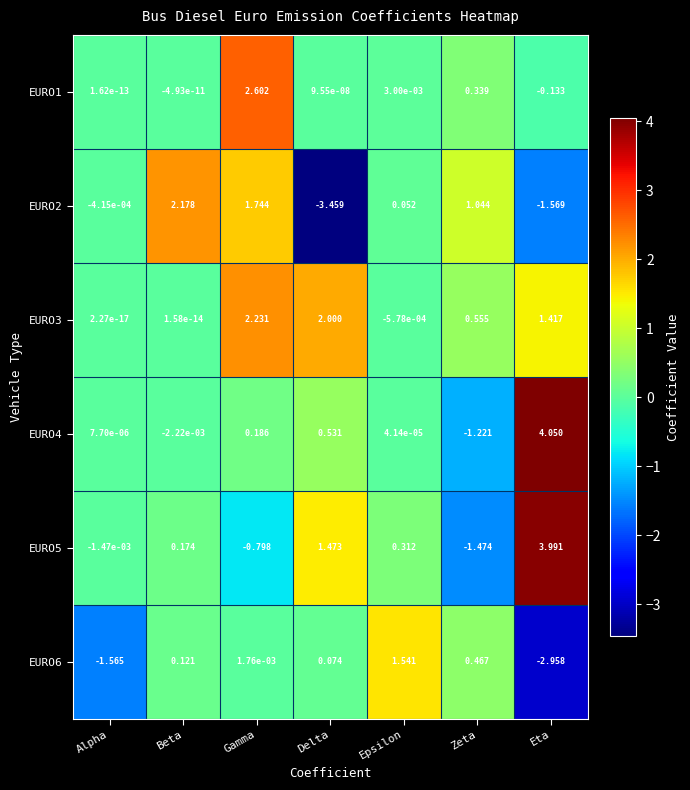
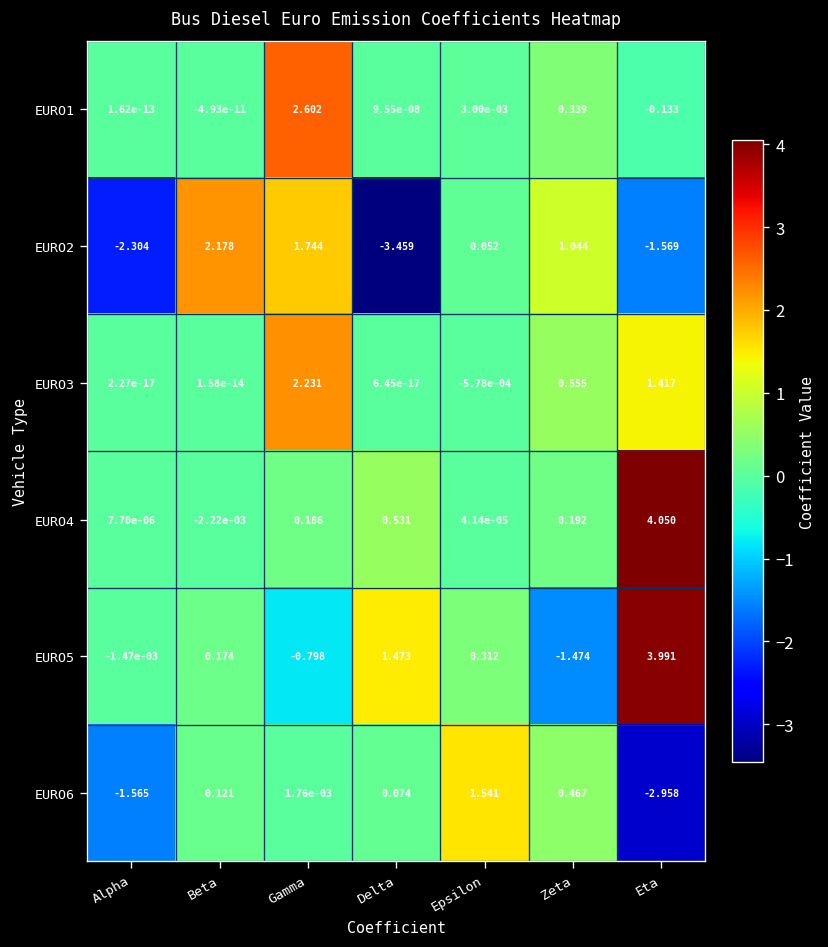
  {
    "EURO1": {
      "Alpha": "1.62e-13",
      "Beta": "-4.93e-11",
      "Gamma": "2.602",
      "Delta": "9.55e-08",
      "Epsilon": "3.00e-03",
      "Zeta": "0.339",
      "Eta": "-0.133"
    },
    "EURO2": {
-     "Alpha": "-4.15e-04",
+     "Alpha": "-2.304",
      "Beta": "2.178",
      "Gamma": "1.744",
      "Delta": "-3.459",
      "Epsilon": "0.052",
      "Zeta": "1.044",
      "Eta": "-1.569"
    },
    "EURO3": {
      "Alpha": "2.27e-17",
      "Beta": "1.58e-14",
      "Gamma": "2.231",
-     "Delta": "2.000",
+     "Delta": "6.45e-17",
      "Epsilon": "-5.78e-04",
      "Zeta": "0.555",
      "Eta": "1.417"
    },
    "EURO4": {
      "Alpha": "7.70e-06",
      "Beta": "-2.22e-03",
      "Gamma": "0.186",
      "Delta": "0.531",
      "Epsilon": "4.14e-05",
-     "Zeta": "-1.221",
+     "Zeta": "0.192",
      "Eta": "4.050"
    },
    "EURO5": {
      "Alpha": "-1.47e-03",
      "Beta": "0.174",
      "Gamma": "-0.798",
      "Delta": "1.473",
      "Epsilon": "0.312",
      "Zeta": "-1.474",
      "Eta": "3.991"
    },
    "EURO6": {
      "Alpha": "-1.565",
      "Beta": "0.121",
      "Gamma": "1.76e-03",
      "Delta": "0.074",
      "Epsilon": "1.541",
      "Zeta": "0.467",
      "Eta": "-2.958"
    }
  }
